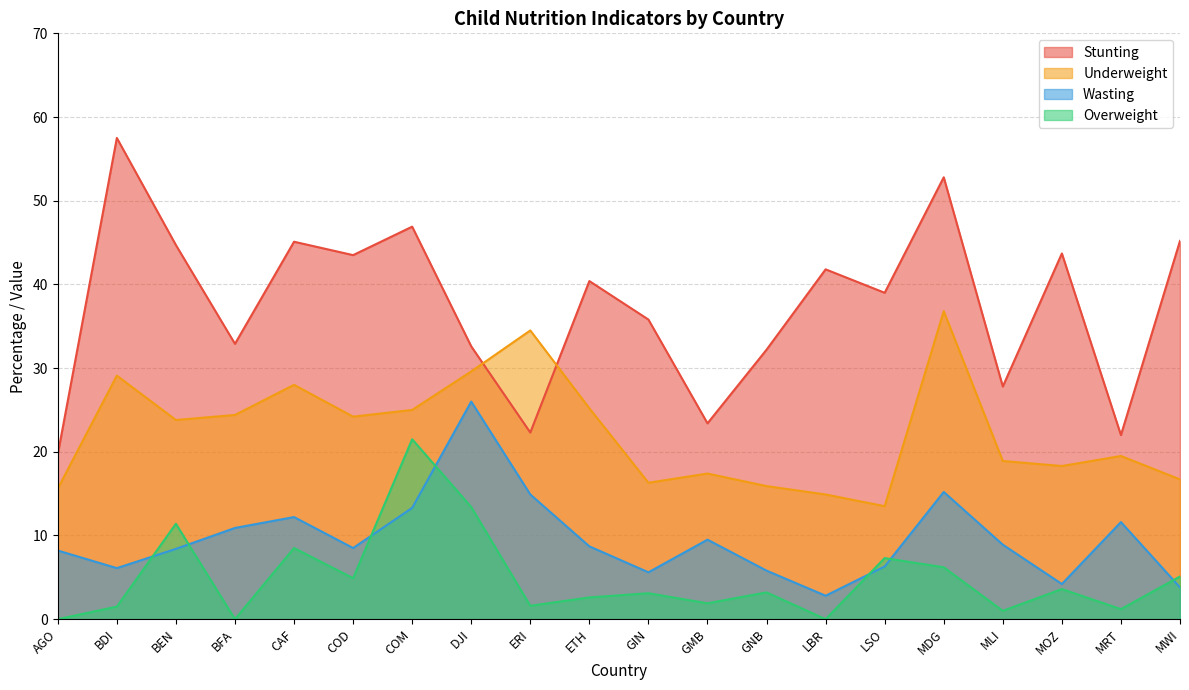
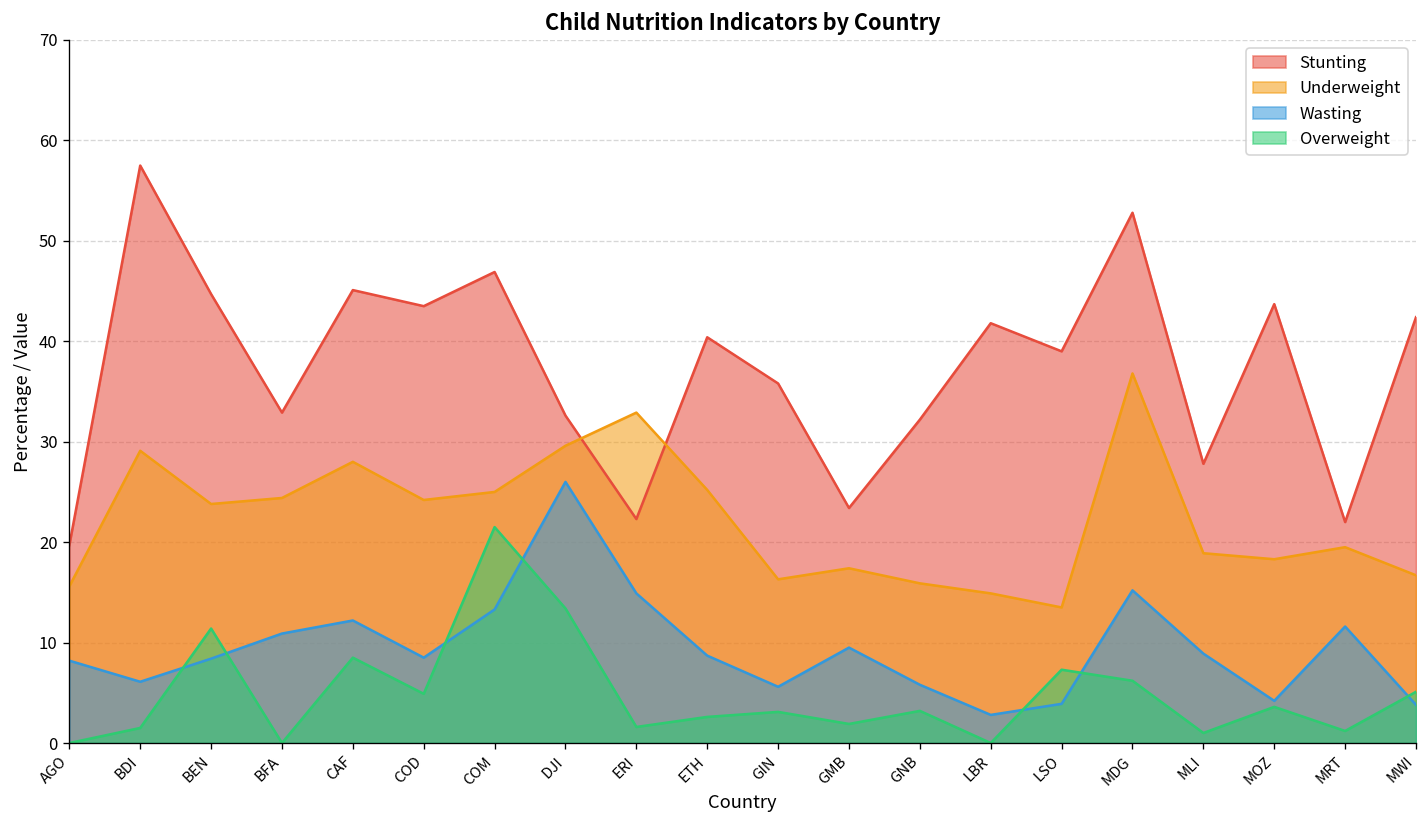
  {
    "Stunting": {
      "AGO": 20,
      "BDI": 58,
      "BEN": 45,
      "BFA": 33,
      "CAF": 45,
      "COD": 44,
      "COM": 47,
      "DJI": 33,
      "ERI": 22,
      "ETH": 40,
      "GIN": 36,
      "GMB": 23,
      "GNB": 32,
      "LBR": 42,
      "LSO": 39,
      "MDG": 53,
      "MLI": 28,
      "MOZ": 44,
      "MRT": 22,
-     "MWI": 45
+     "MWI": 42
    },
    "Underweight": {
      "AGO": 16,
      "BDI": 29,
      "BEN": 24,
      "BFA": 24,
      "CAF": 28,
      "COD": 24,
      "COM": 25,
      "DJI": 30,
-     "ERI": 35,
+     "ERI": 33,
      "ETH": 25,
      "GIN": 16,
      "GMB": 17,
      "GNB": 16,
      "LBR": 15,
      "LSO": 14,
      "MDG": 37,
      "MLI": 19,
      "MOZ": 18,
      "MRT": 20,
      "MWI": 17
    },
    "Wasting": {
      "AGO": 8,
      "BDI": 6,
      "BEN": 8,
      "BFA": 11,
      "CAF": 12,
      "COD": 9,
      "COM": 13,
      "DJI": 26,
      "ERI": 15,
      "ETH": 9,
      "GIN": 6,
      "GMB": 10,
      "GNB": 6,
      "LBR": 3,
-     "LSO": 6,
+     "LSO": 4,
      "MDG": 15,
      "MLI": 9,
      "MOZ": 4,
      "MRT": 12,
      "MWI": 4
    },
    "Overweight": {
      "AGO": 0,
      "BDI": 2,
      "BEN": 11,
      "BFA": 0,
      "CAF": 9,
      "COD": 5,
      "COM": 22,
      "DJI": 13,
      "ERI": 2,
      "ETH": 3,
      "GIN": 3,
      "GMB": 2,
      "GNB": 3,
      "LBR": 0,
      "LSO": 7,
      "MDG": 6,
      "MLI": 1,
      "MOZ": 4,
      "MRT": 1,
      "MWI": 5
    }
  }
